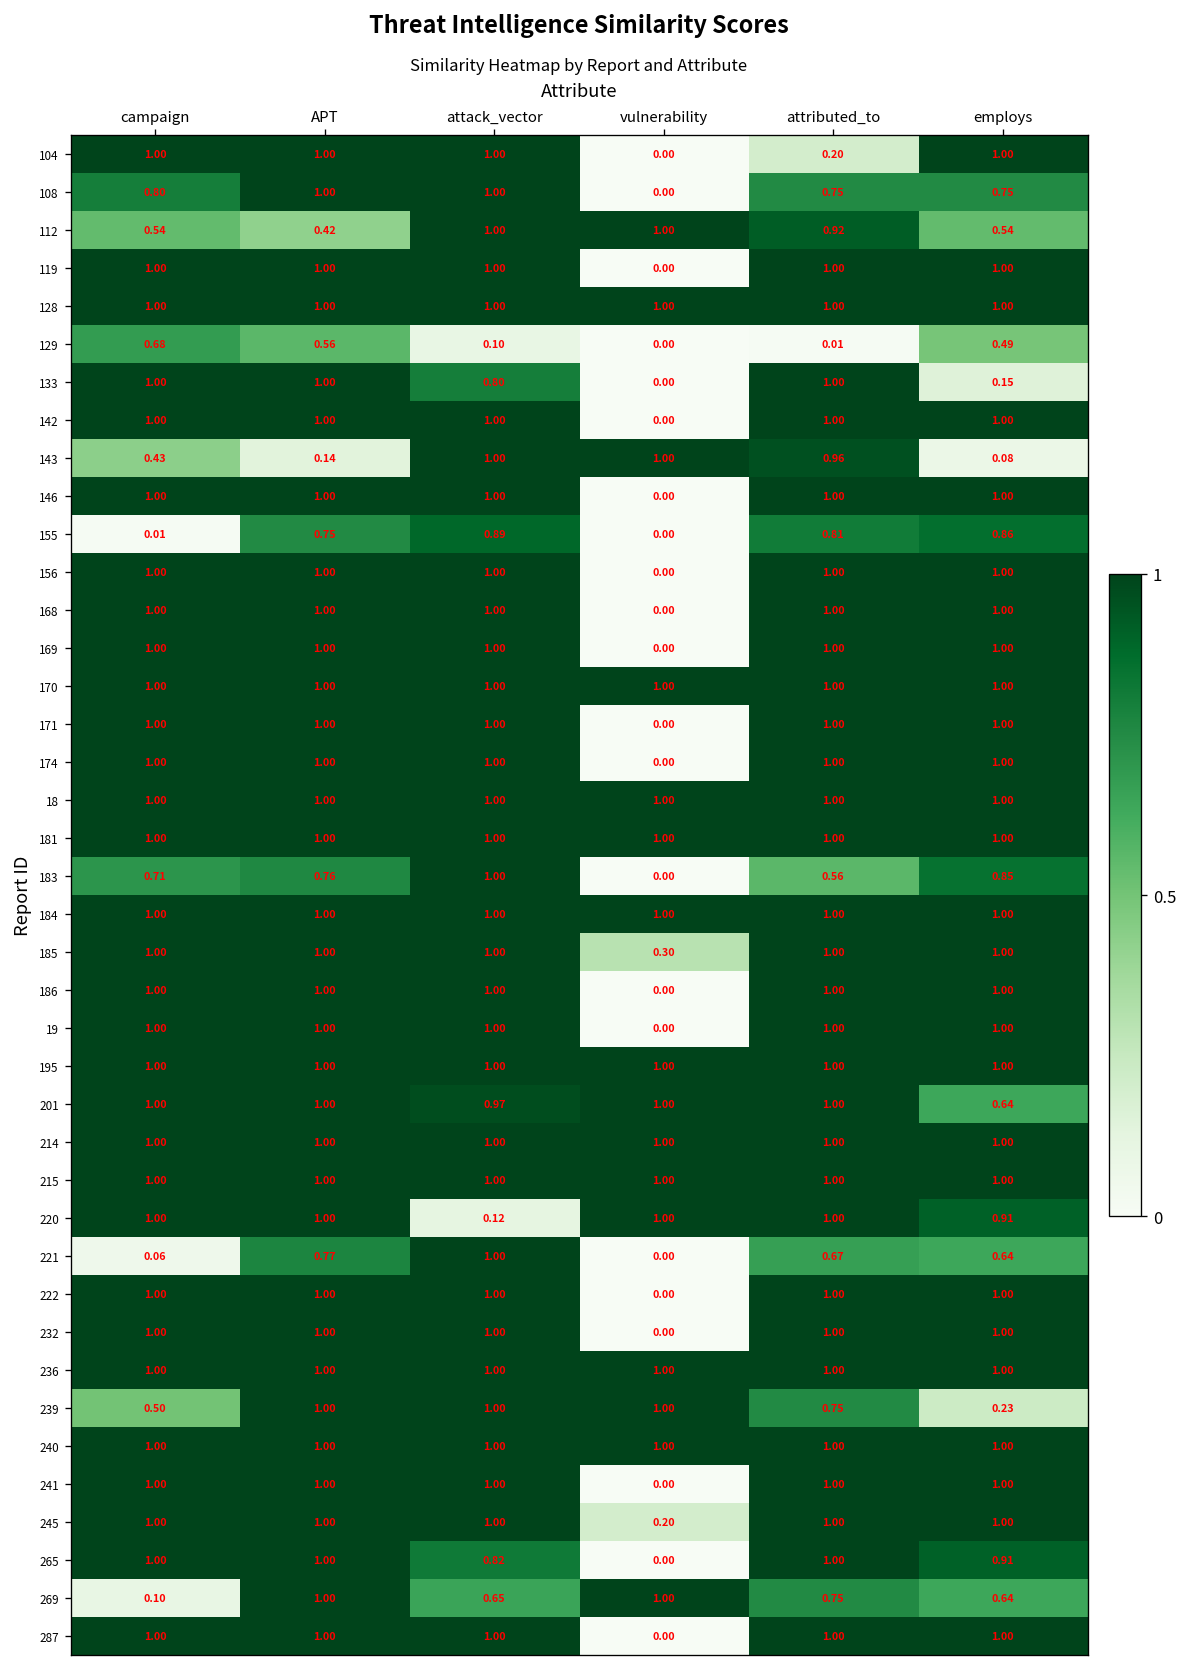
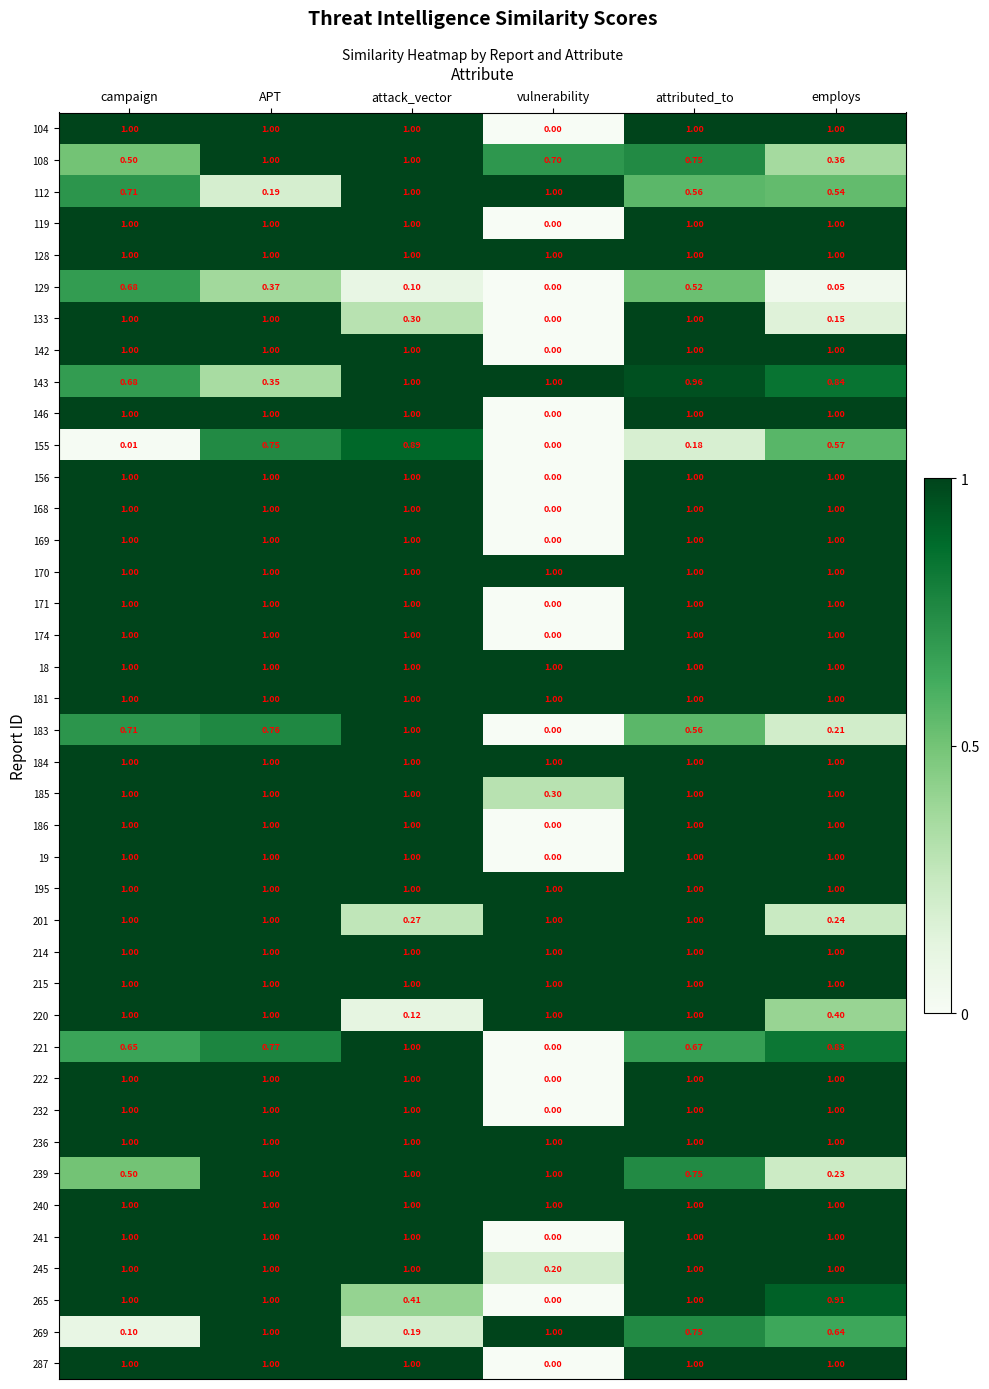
  {
    "104": {
      "campaign": 1.00,
      "APT": 1.00,
      "attack_vector": 1.00,
      "vulnerability": 0.00,
-     "attributed_to": 0.20,
+     "attributed_to": 1.00,
      "employs": 1.00
    },
    "108": {
-     "campaign": 0.80,
+     "campaign": 0.50,
      "APT": 1.00,
      "attack_vector": 1.00,
-     "vulnerability": 0.00,
+     "vulnerability": 0.70,
      "attributed_to": 0.75,
-     "employs": 0.75
+     "employs": 0.36
    },
    "112": {
-     "campaign": 0.54,
-     "APT": 0.42,
+     "campaign": 0.71,
+     "APT": 0.19,
      "attack_vector": 1.00,
      "vulnerability": 1.00,
-     "attributed_to": 0.92,
+     "attributed_to": 0.56,
      "employs": 0.54
    },
    "129": {
      "campaign": 0.68,
-     "APT": 0.56,
+     "APT": 0.37,
      "attack_vector": 0.10,
      "vulnerability": 0.00,
-     "attributed_to": 0.01,
-     "employs": 0.49
+     "attributed_to": 0.52,
+     "employs": 0.05
    },
    "133": {
      "campaign": 1.00,
      "APT": 1.00,
-     "attack_vector": 0.80,
+     "attack_vector": 0.30,
      "vulnerability": 0.00,
      "attributed_to": 1.00,
      "employs": 0.15
    },
    "143": {
-     "campaign": 0.43,
-     "APT": 0.14,
+     "campaign": 0.68,
+     "APT": 0.35,
      "attack_vector": 1.00,
      "vulnerability": 1.00,
      "attributed_to": 0.96,
-     "employs": 0.08
+     "employs": 0.84
    },
    "155": {
      "campaign": 0.01,
      "APT": 0.75,
      "attack_vector": 0.89,
      "vulnerability": 0.00,
-     "attributed_to": 0.81,
-     "employs": 0.86
+     "attributed_to": 0.18,
+     "employs": 0.57
    },
    "183": {
      "campaign": 0.71,
      "APT": 0.76,
      "attack_vector": 1.00,
      "vulnerability": 0.00,
      "attributed_to": 0.56,
-     "employs": 0.85
+     "employs": 0.21
    },
    "201": {
      "campaign": 1.00,
      "APT": 1.00,
-     "attack_vector": 0.97,
+     "attack_vector": 0.27,
      "vulnerability": 1.00,
      "attributed_to": 1.00,
-     "employs": 0.64
+     "employs": 0.24
    },
    "220": {
      "campaign": 1.00,
      "APT": 1.00,
      "attack_vector": 0.12,
      "vulnerability": 1.00,
      "attributed_to": 1.00,
-     "employs": 0.91
+     "employs": 0.40
    },
    "221": {
-     "campaign": 0.06,
+     "campaign": 0.65,
      "APT": 0.77,
      "attack_vector": 1.00,
      "vulnerability": 0.00,
      "attributed_to": 0.67,
-     "employs": 0.64
+     "employs": 0.83
    },
    "265": {
      "campaign": 1.00,
      "APT": 1.00,
-     "attack_vector": 0.82,
+     "attack_vector": 0.41,
      "vulnerability": 0.00,
      "attributed_to": 1.00,
      "employs": 0.91
    },
    "269": {
      "campaign": 0.10,
      "APT": 1.00,
-     "attack_vector": 0.65,
+     "attack_vector": 0.19,
      "vulnerability": 1.00,
      "attributed_to": 0.75,
      "employs": 0.64
    }
  }
